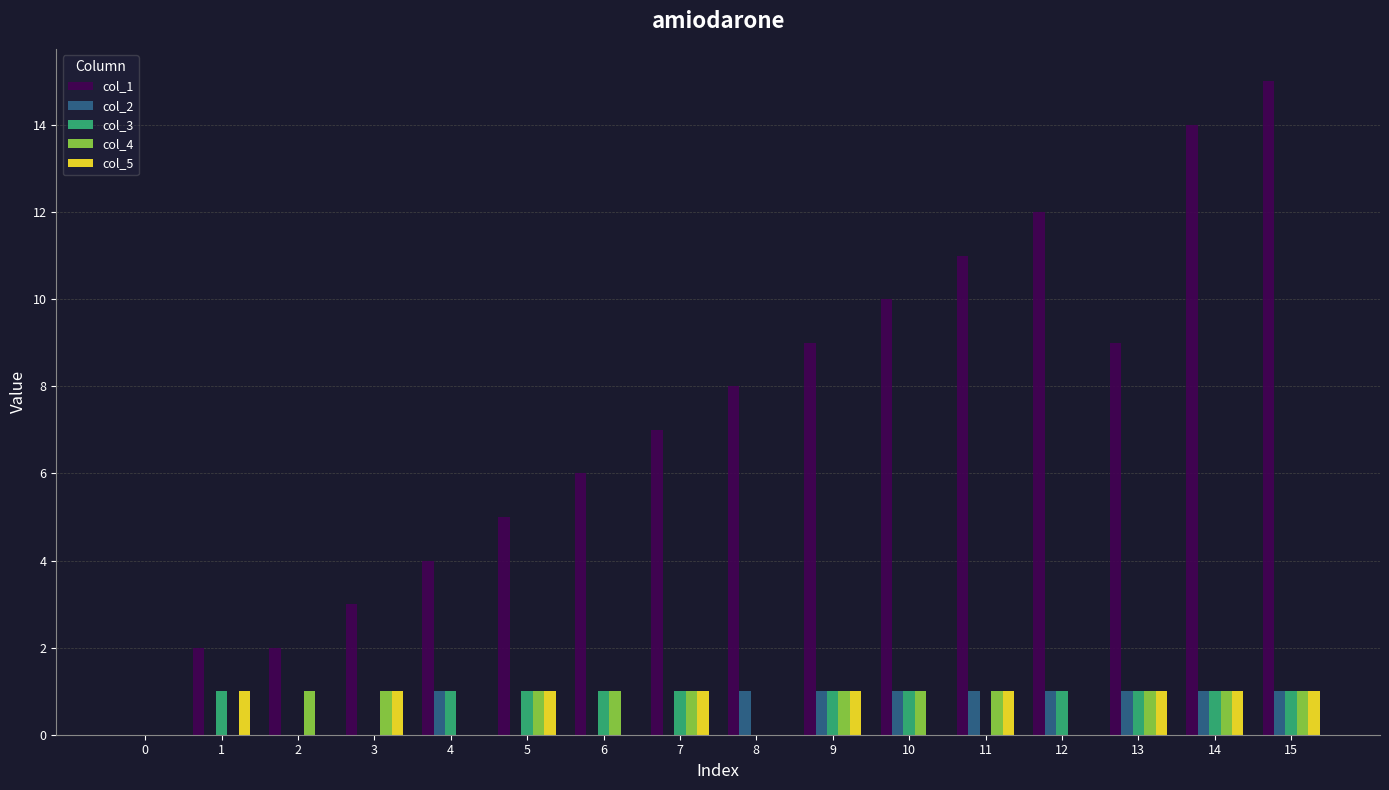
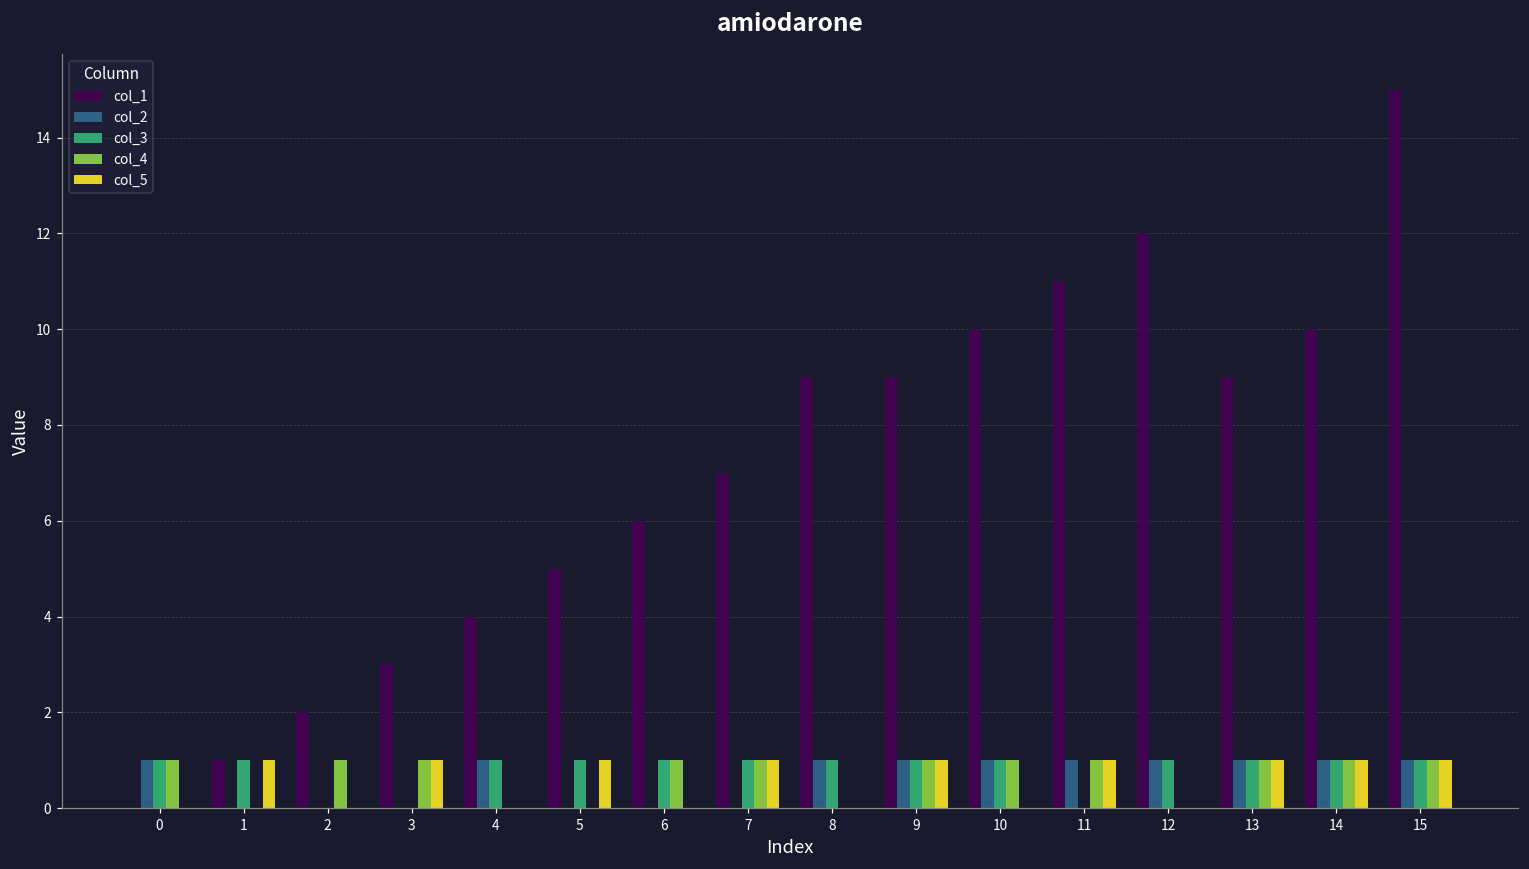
  {
    "col_1": {
      "0": 0,
-     "1": 2,
+     "1": 1,
      "2": 2,
      "3": 3,
      "4": 4,
      "5": 5,
      "6": 6,
      "7": 7,
-     "8": 8,
+     "8": 9,
      "9": 9,
      "10": 10,
      "11": 11,
      "12": 12,
      "13": 9,
-     "14": 14,
+     "14": 10,
      "15": 15
    },
    "col_2": {
-     "0": 0,
+     "0": 1,
      "1": 0,
      "2": 0,
      "3": 0,
      "4": 1,
      "5": 0,
      "6": 0,
      "7": 0,
      "8": 1,
      "9": 1,
      "10": 1,
      "11": 1,
      "12": 1,
      "13": 1,
      "14": 1,
      "15": 1
    },
    "col_3": {
-     "0": 0,
+     "0": 1,
      "1": 1,
      "2": 0,
      "3": 0,
      "4": 1,
      "5": 1,
      "6": 1,
      "7": 1,
-     "8": 0,
+     "8": 1,
      "9": 1,
      "10": 1,
      "11": 0,
      "12": 1,
      "13": 1,
      "14": 1,
      "15": 1
    },
    "col_4": {
-     "0": 0,
+     "0": 1,
      "1": 0,
      "2": 1,
      "3": 1,
      "4": 0,
-     "5": 1,
+     "5": 0,
      "6": 1,
      "7": 1,
      "8": 0,
      "9": 1,
      "10": 1,
      "11": 1,
      "12": 0,
      "13": 1,
      "14": 1,
      "15": 1
    },
    "col_5": {
      "0": 0,
      "1": 1,
      "2": 0,
      "3": 1,
      "4": 0,
      "5": 1,
      "6": 0,
      "7": 1,
      "8": 0,
      "9": 1,
      "10": 0,
      "11": 1,
      "12": 0,
      "13": 1,
      "14": 1,
      "15": 1
    }
  }
